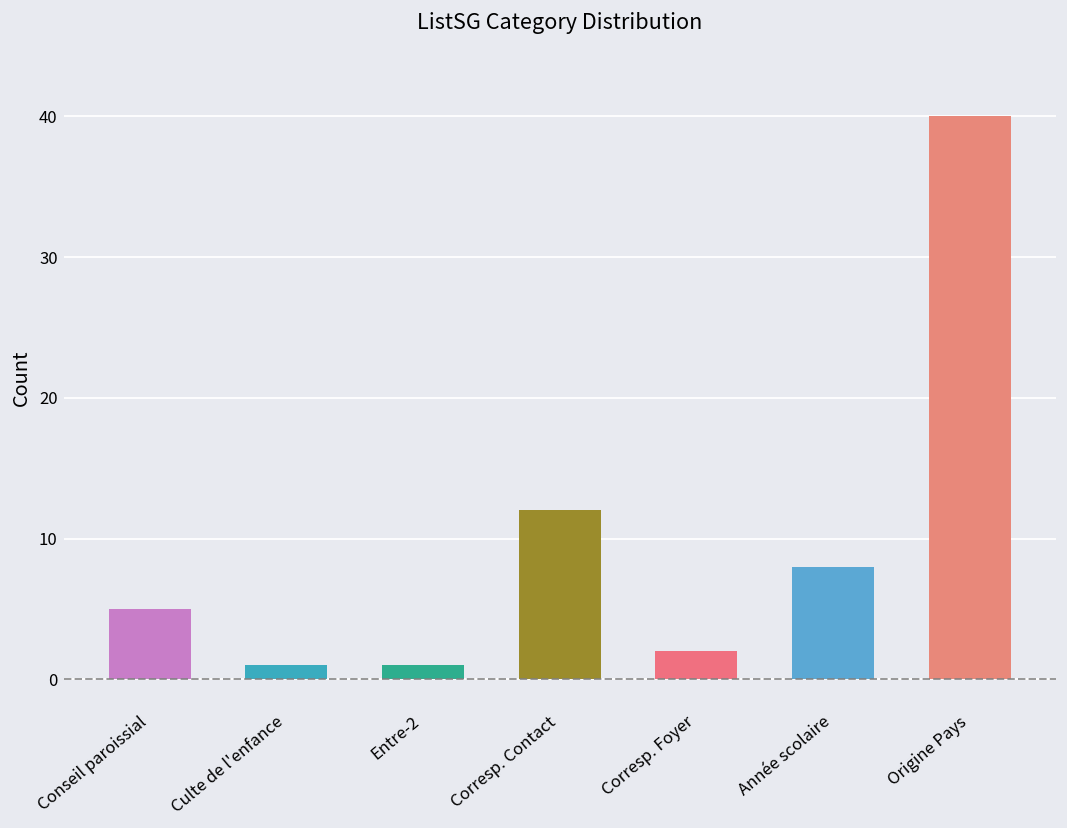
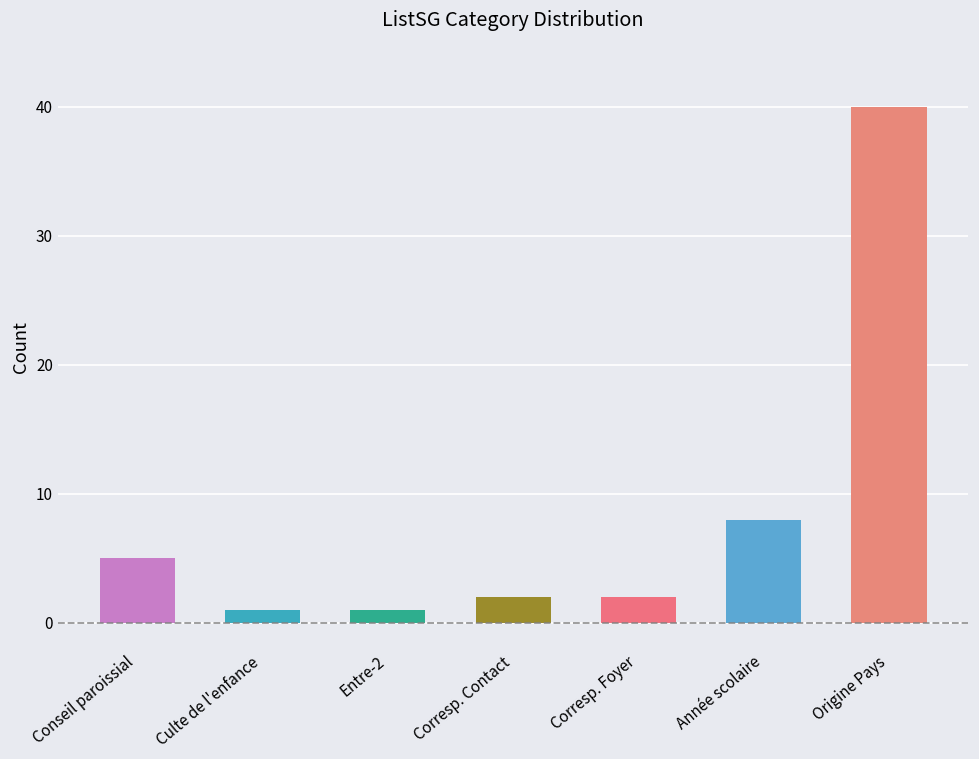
  {
    "Conseil paroissial": 5,
    "Culte de l'enfance": 1,
    "Entre-2": 1,
-   "Corresp. Contact": 12,
+   "Corresp. Contact": 2,
    "Corresp. Foyer": 2,
    "Année scolaire": 8,
    "Origine Pays": 40
  }
